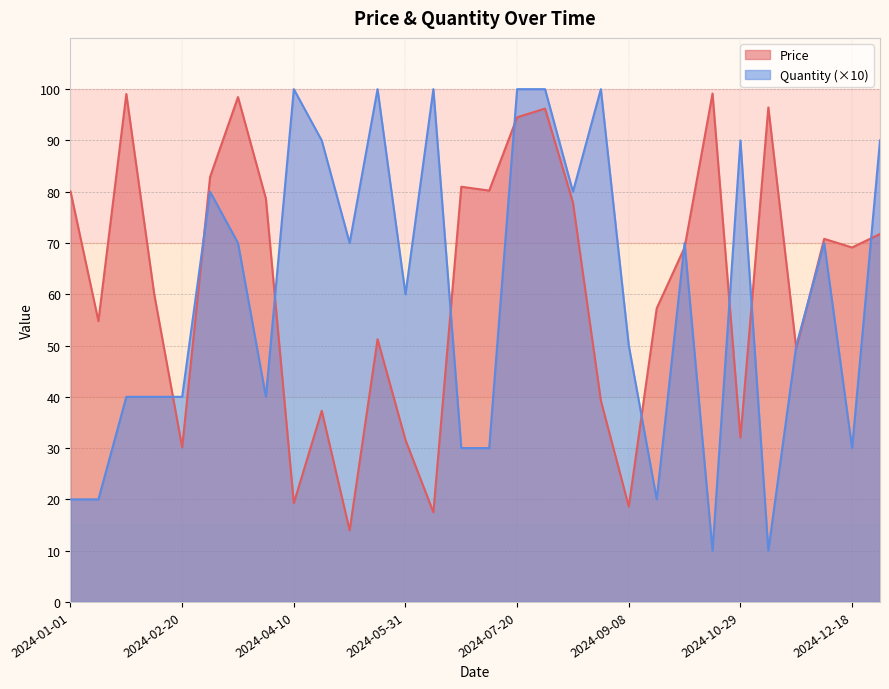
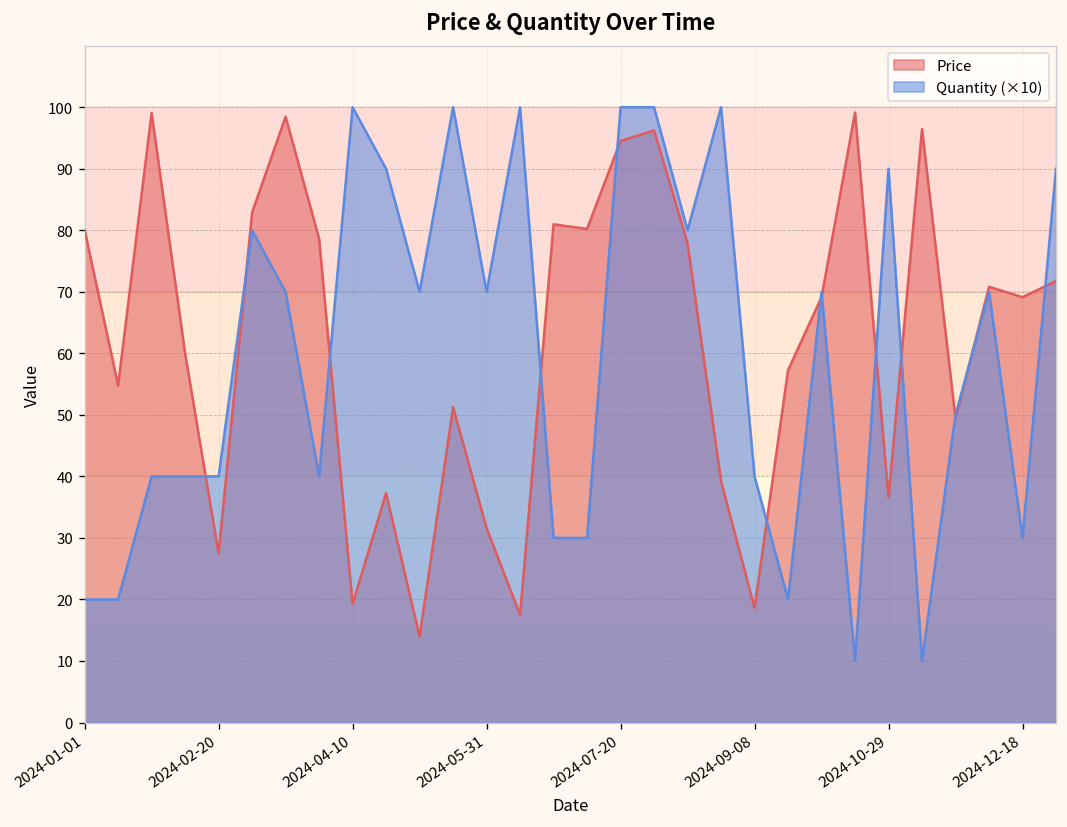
  {
    "Price": {
      "2024-01-01": 80,
-     "2024-02-20": 30,
+     "2024-02-20": 27,
      "2024-04-10": 19,
      "2024-05-31": 32,
      "2024-07-20": 95,
      "2024-09-08": 19,
-     "2024-10-29": 32,
+     "2024-10-29": 37,
      "2024-12-18": 69
    },
    "Quantity (×10)": {
      "2024-01-01": 20,
      "2024-02-20": 40,
      "2024-04-10": 100,
-     "2024-05-31": 60,
+     "2024-05-31": 70,
      "2024-07-20": 100,
-     "2024-09-08": 50,
+     "2024-09-08": 40,
      "2024-10-29": 90,
      "2024-12-18": 30
    }
  }
